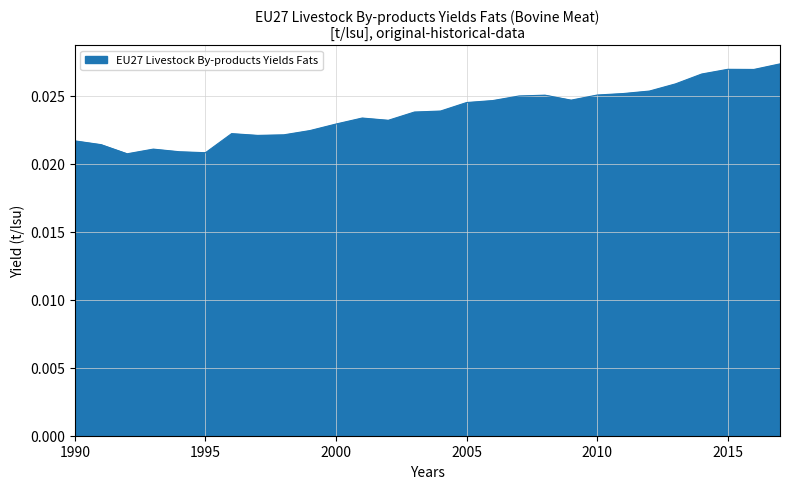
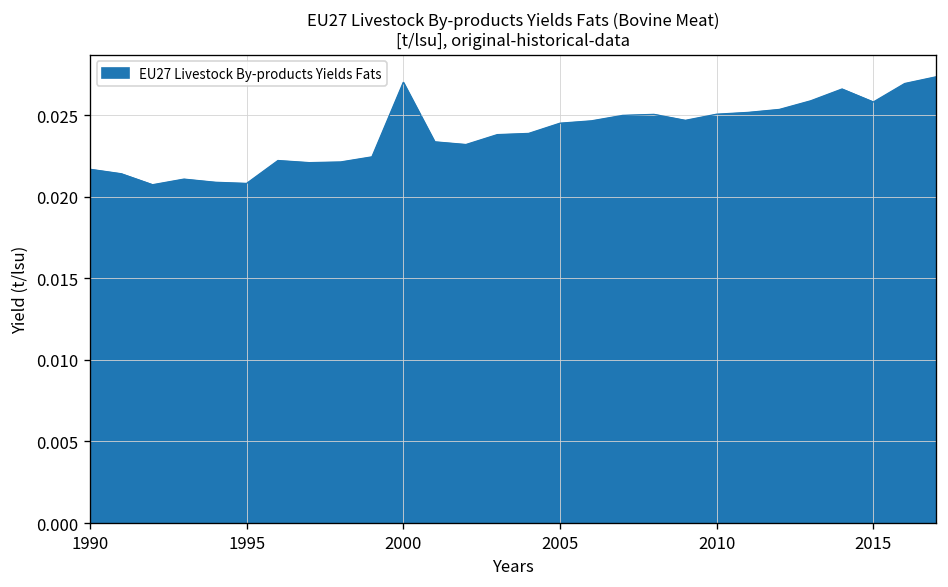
  {
    "1990": 0.0217,
    "1995": 0.0208,
-   "2000": 0.0229,
+   "2000": 0.0270,
    "2005": 0.0245,
    "2010": 0.0251,
-   "2015": 0.0269
+   "2015": 0.0258
  }
